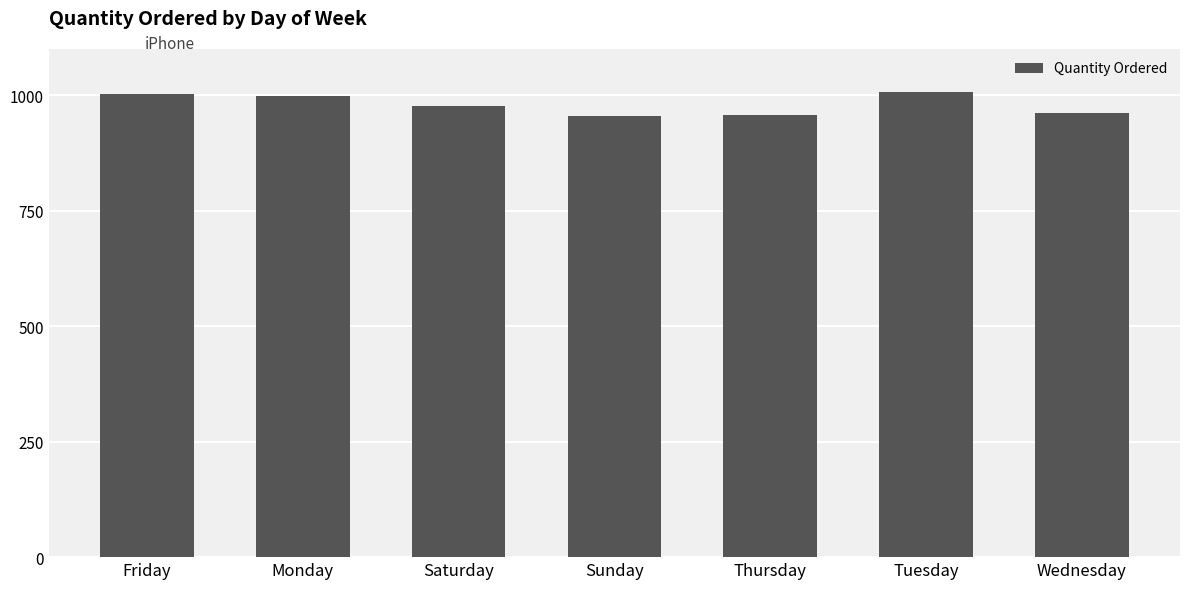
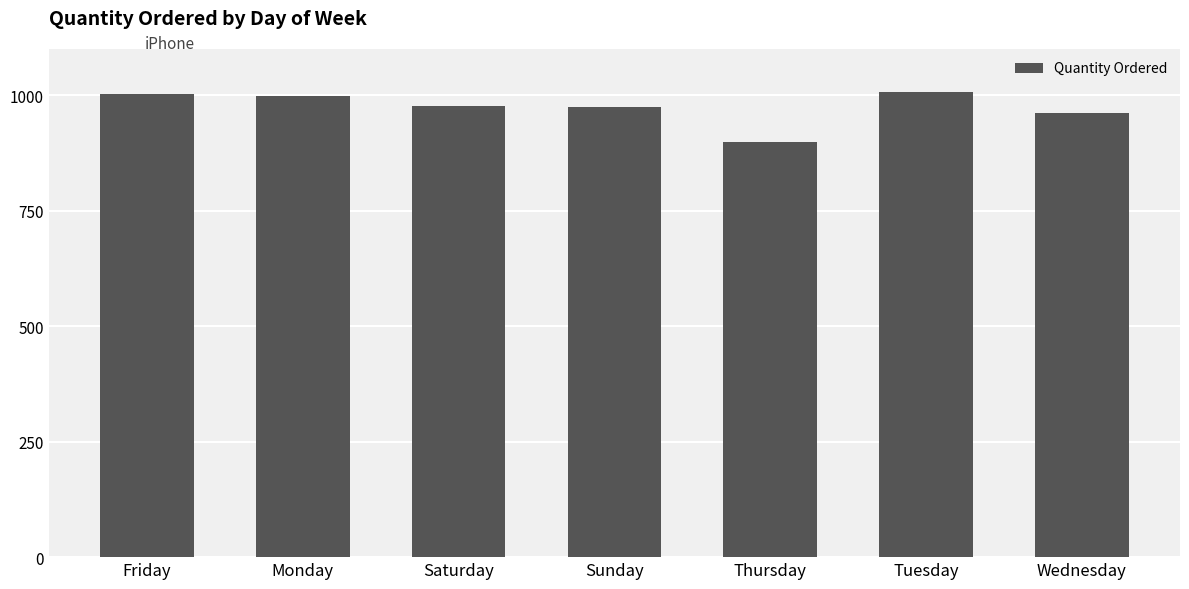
  {
    "Friday": 1000,
    "Monday": 1000,
    "Saturday": 980,
-   "Sunday": 960,
-   "Thursday": 960,
+   "Sunday": 970,
+   "Thursday": 900,
    "Tuesday": 1010,
    "Wednesday": 960
  }
